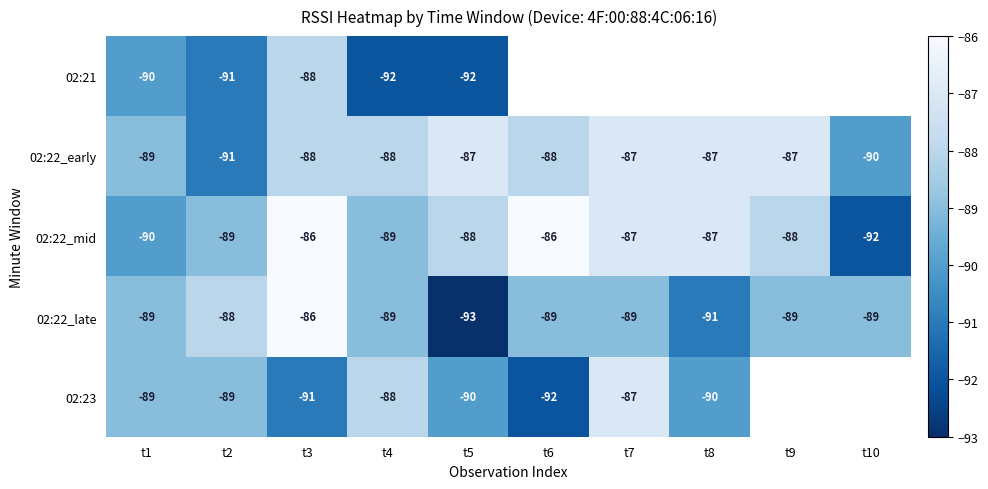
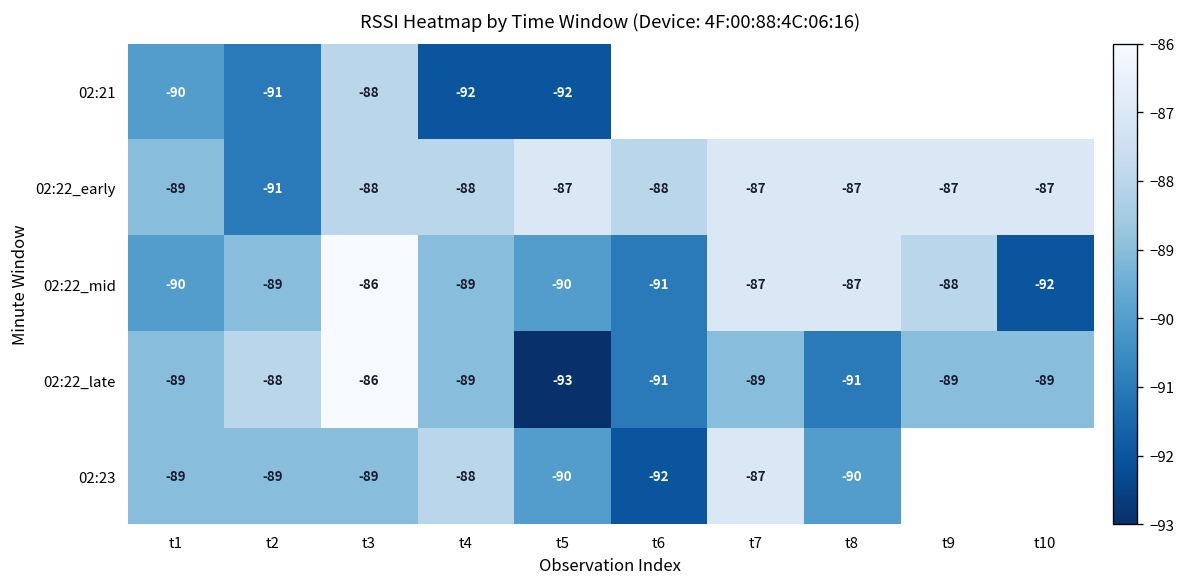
  {
    "02:21": {
      "t1": -90,
      "t2": -91,
      "t3": -88,
      "t4": -92,
      "t5": -92
    },
    "02:22_early": {
      "t1": -89,
      "t2": -91,
      "t3": -88,
      "t4": -88,
      "t5": -87,
      "t6": -88,
      "t7": -87,
      "t8": -87,
      "t9": -87,
-     "t10": -90
+     "t10": -87
    },
    "02:22_mid": {
      "t1": -90,
      "t2": -89,
      "t3": -86,
      "t4": -89,
-     "t5": -88,
-     "t6": -86,
+     "t5": -90,
+     "t6": -91,
      "t7": -87,
      "t8": -87,
      "t9": -88,
      "t10": -92
    },
    "02:22_late": {
      "t1": -89,
      "t2": -88,
      "t3": -86,
      "t4": -89,
      "t5": -93,
-     "t6": -89,
+     "t6": -91,
      "t7": -89,
      "t8": -91,
      "t9": -89,
      "t10": -89
    },
    "02:23": {
      "t1": -89,
      "t2": -89,
-     "t3": -91,
+     "t3": -89,
      "t4": -88,
      "t5": -90,
      "t6": -92,
      "t7": -87,
      "t8": -90
    }
  }
